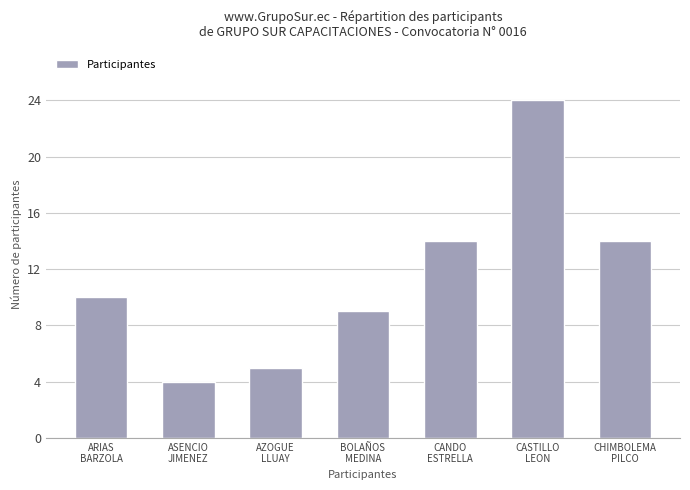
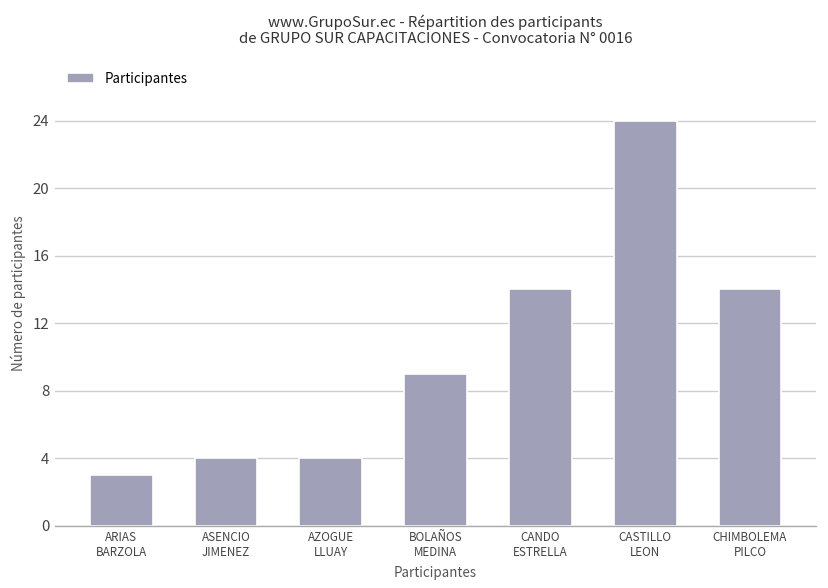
  {
-   "ARIAS BARZOLA": 10,
+   "ARIAS BARZOLA": 3,
    "ASENCIO JIMENEZ": 4,
-   "AZOGUE LLUAY": 5,
+   "AZOGUE LLUAY": 4,
    "BOLAÑOS MEDINA": 9,
    "CANDO ESTRELLA": 14,
    "CASTILLO LEON": 24,
    "CHIMBOLEMA PILCO": 14
  }
